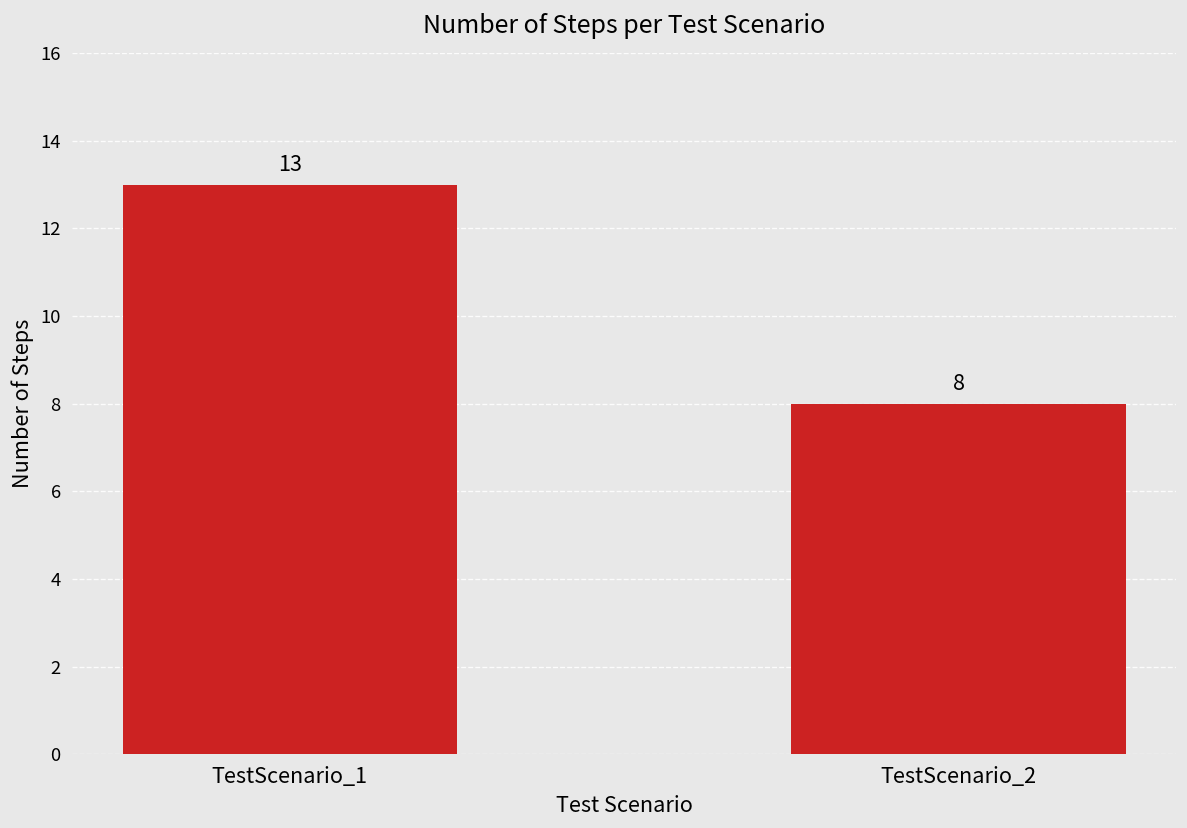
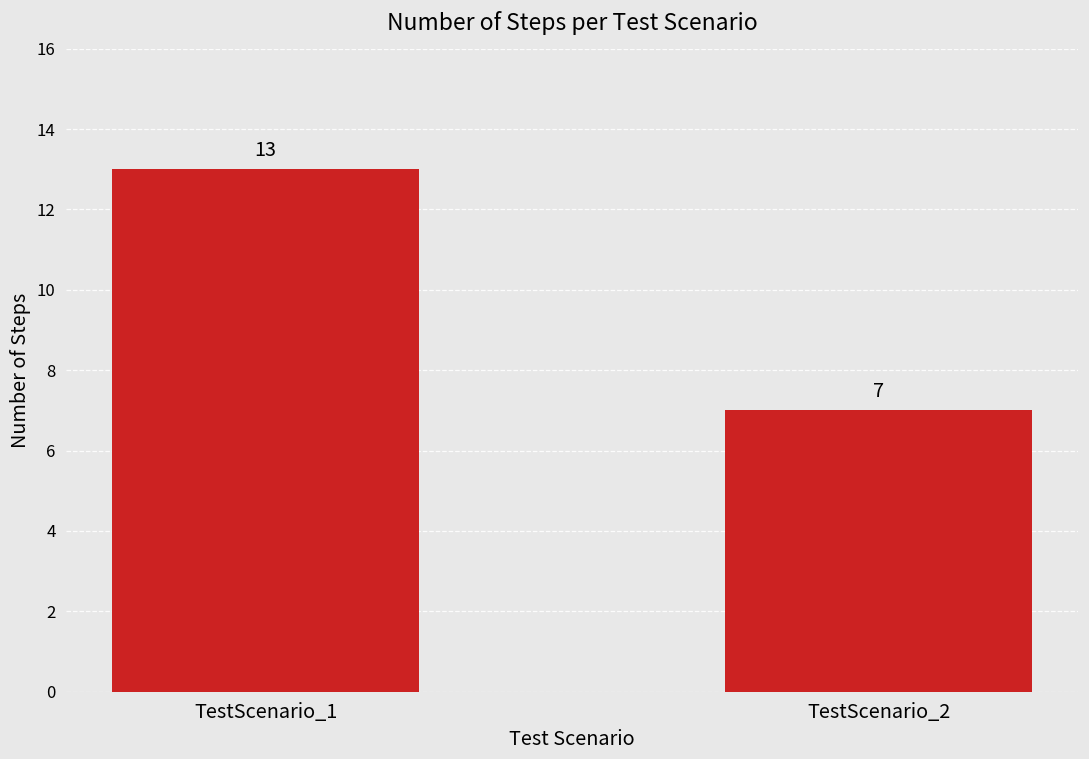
  {
    "TestScenario_1": 13,
-   "TestScenario_2": 8
+   "TestScenario_2": 7
  }
